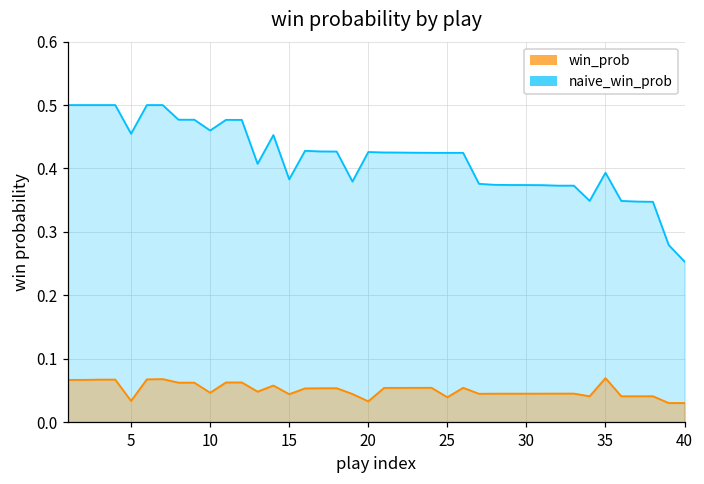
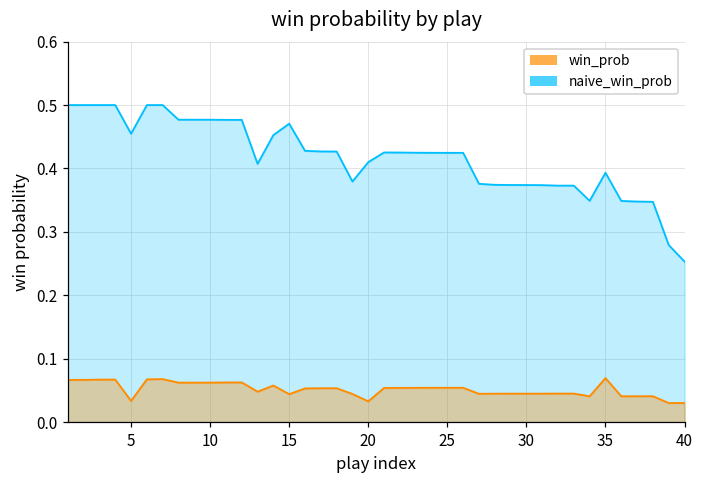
  {
    "naive_win_prob": {
      "5": 0.45,
-     "10": 0.46,
-     "15": 0.38,
-     "20": 0.43,
+     "10": 0.48,
+     "15": 0.47,
+     "20": 0.41,
      "25": 0.42,
      "30": 0.37,
      "35": 0.39,
      "40": 0.25
    },
    "win_prob": {
      "5": 0.03,
-     "10": 0.05,
+     "10": 0.06,
      "15": 0.04,
      "20": 0.03,
-     "25": 0.04,
+     "25": 0.05,
      "30": 0.04,
      "35": 0.07,
      "40": 0.03
    }
  }
